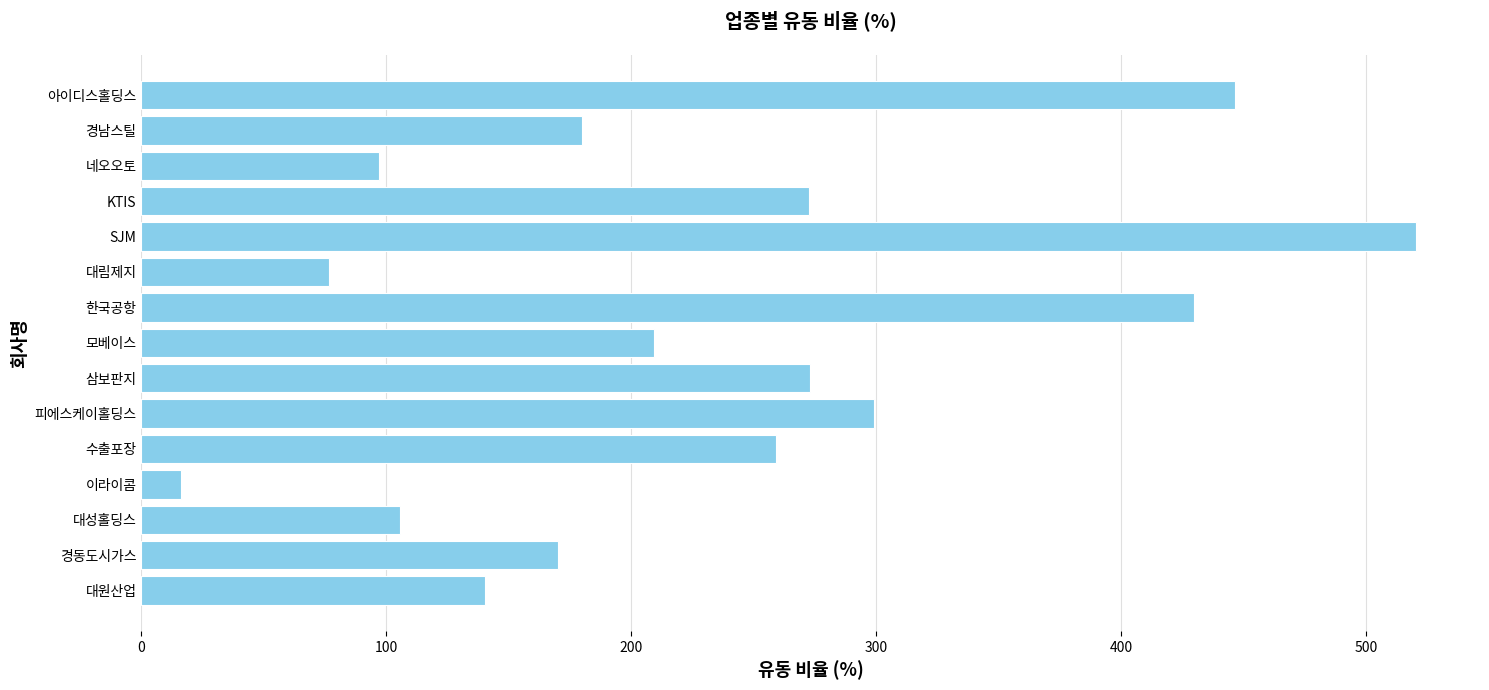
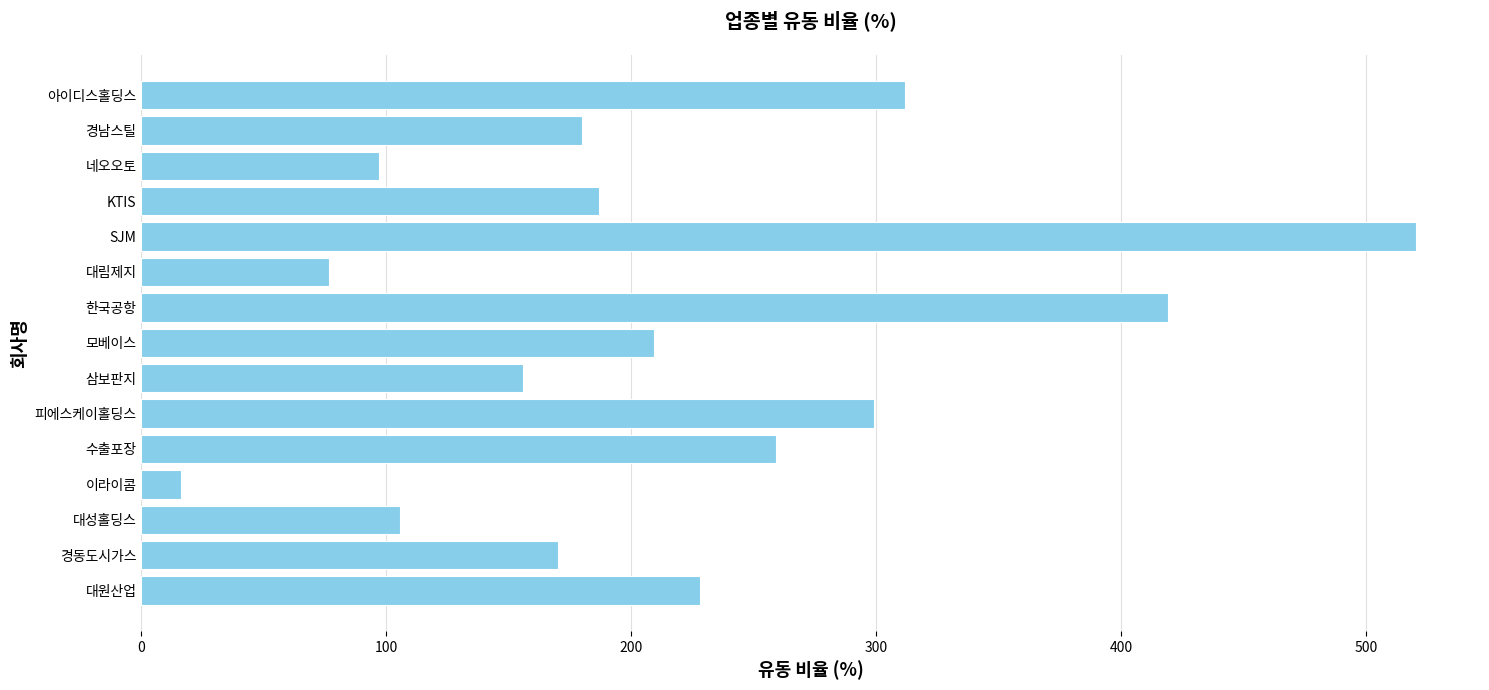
  {
-   "아이디스홀딩스": 446,
+   "아이디스홀딩스": 312,
    "경남스틸": 180,
    "네오오토": 97,
-   "KTIS": 273,
+   "KTIS": 187,
    "SJM": 520,
    "대림제지": 76,
-   "한국공항": 430,
+   "한국공항": 419,
    "모베이스": 209,
-   "삼보판지": 273,
+   "삼보판지": 156,
    "피에스케이홀딩스": 299,
    "수출포장": 259,
    "이라이콤": 16,
    "대성홀딩스": 106,
    "경동도시가스": 170,
-   "대원산업": 140
+   "대원산업": 228
  }
